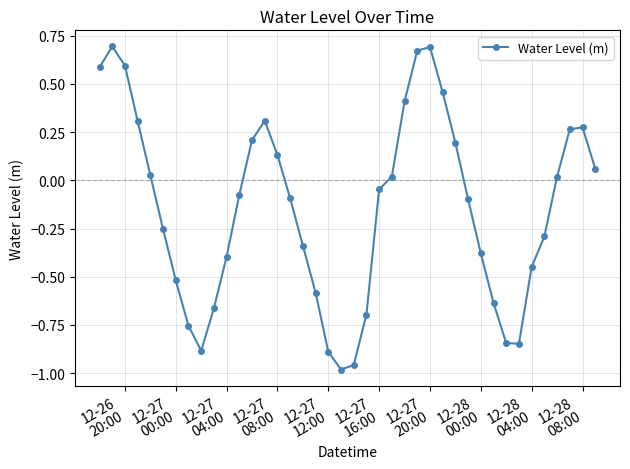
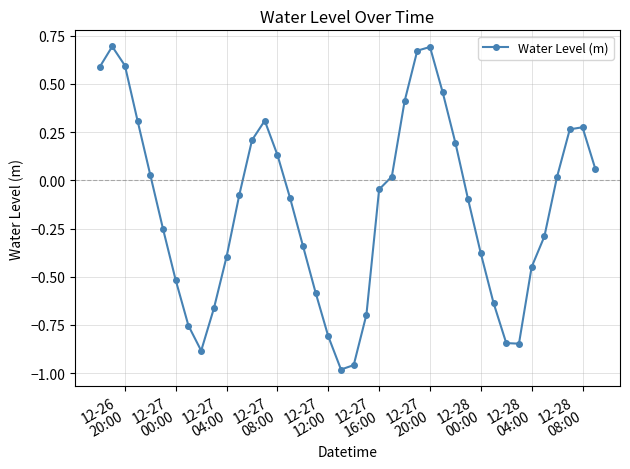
  {
    "12-26 20:00": 0.60,
    "12-27 00:00": -0.52,
    "12-27 04:00": -0.40,
    "12-27 08:00": 0.13,
-   "12-27 12:00": -0.89,
+   "12-27 12:00": -0.81,
    "12-27 16:00": -0.05,
    "12-27 20:00": 0.69,
    "12-28 00:00": -0.38,
    "12-28 04:00": -0.45,
    "12-28 08:00": 0.28
  }
